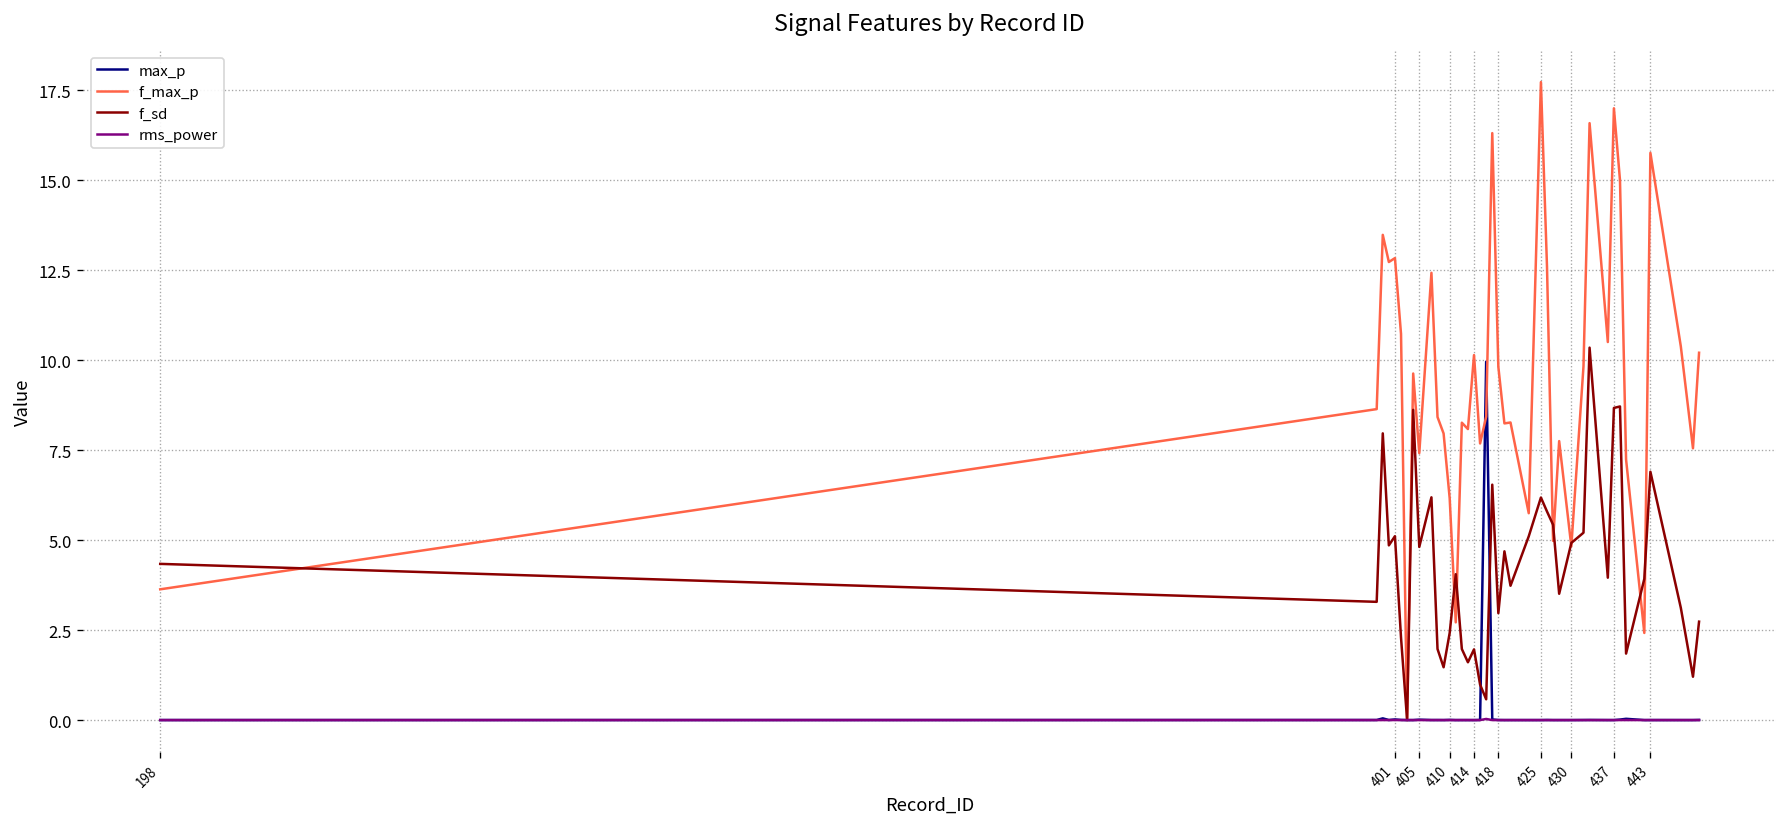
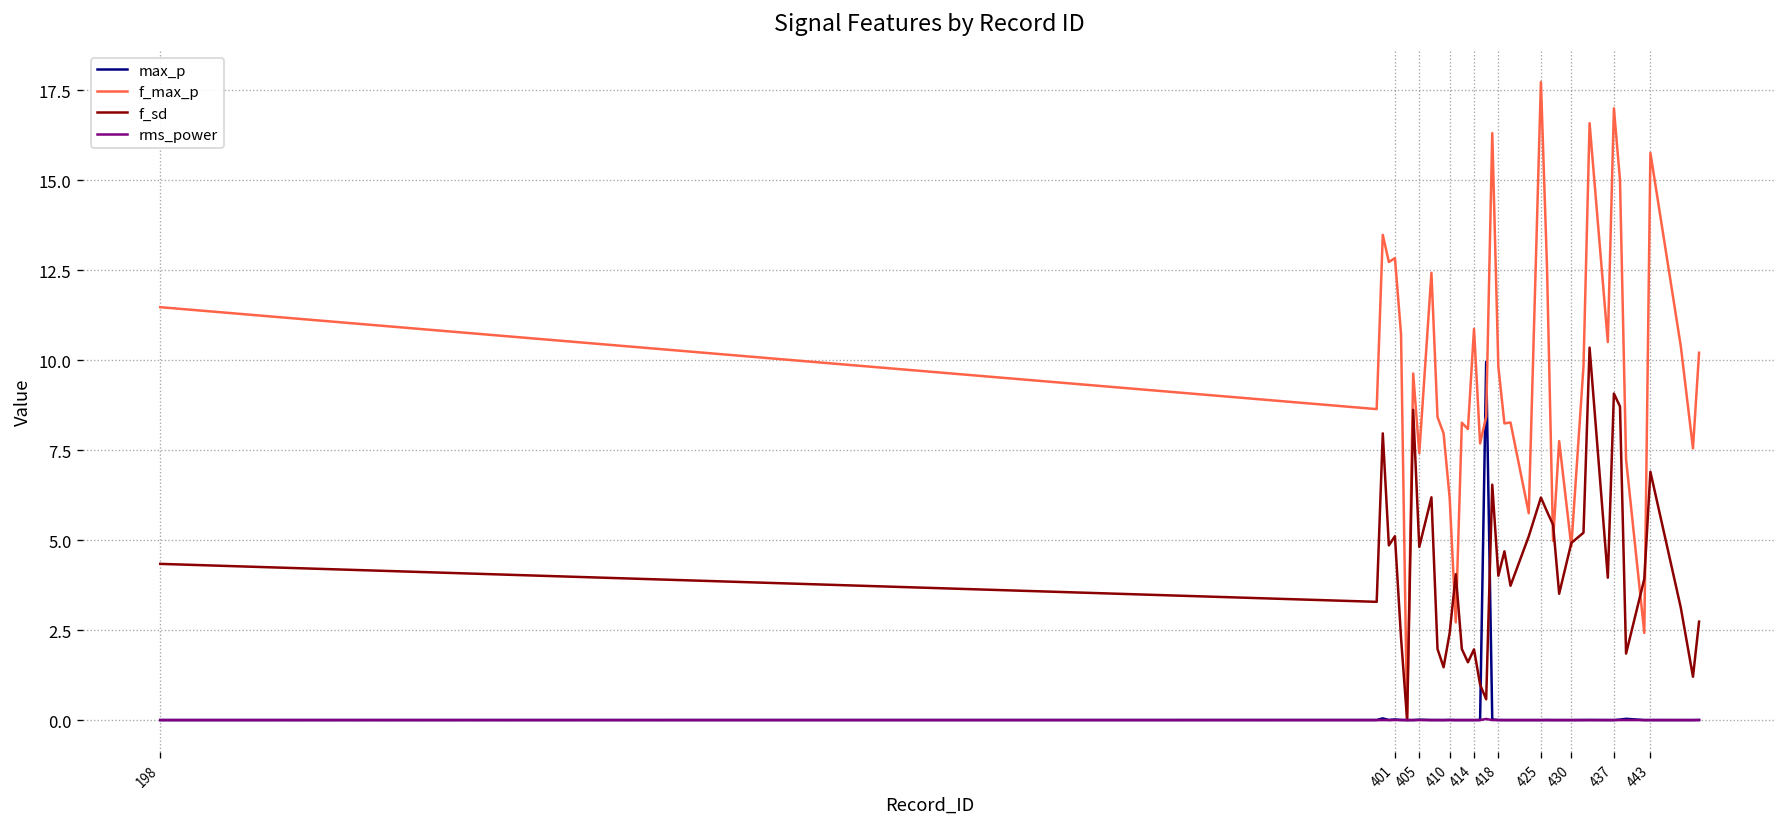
  {
    "f_max_p": {
-     "198": 3.6,
+     "198": 11.5,
      "401": 12.8,
      "405": 7.4,
      "410": 6.2,
-     "414": 10.1,
+     "414": 10.9,
      "418": 9.8,
      "425": 17.7,
      "430": 4.8,
      "437": 17.0,
      "443": 15.8
    },
    "f_sd": {
      "198": 4.3,
      "401": 5.1,
      "405": 4.8,
      "410": 2.4,
      "414": 2.0,
-     "418": 3.0,
+     "418": 4.0,
      "425": 6.2,
      "430": 4.9,
-     "437": 8.7,
+     "437": 9.1,
      "443": 6.9
    }
  }
